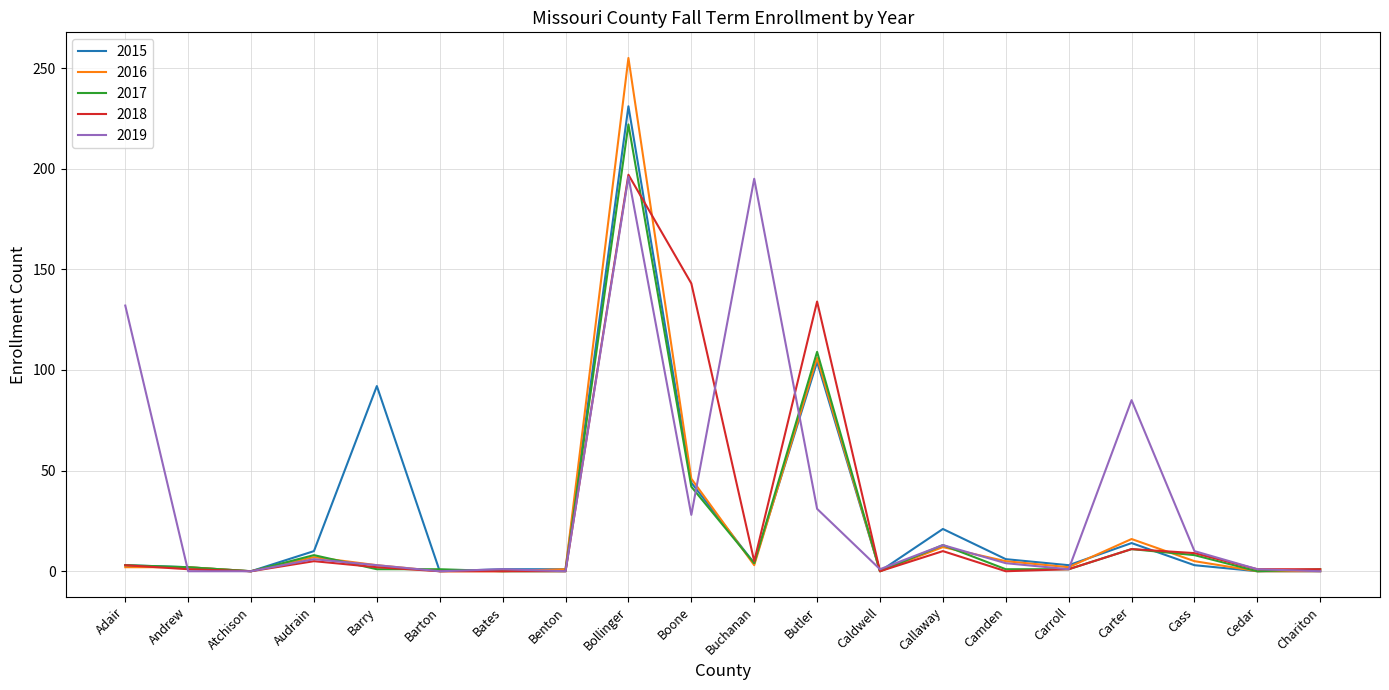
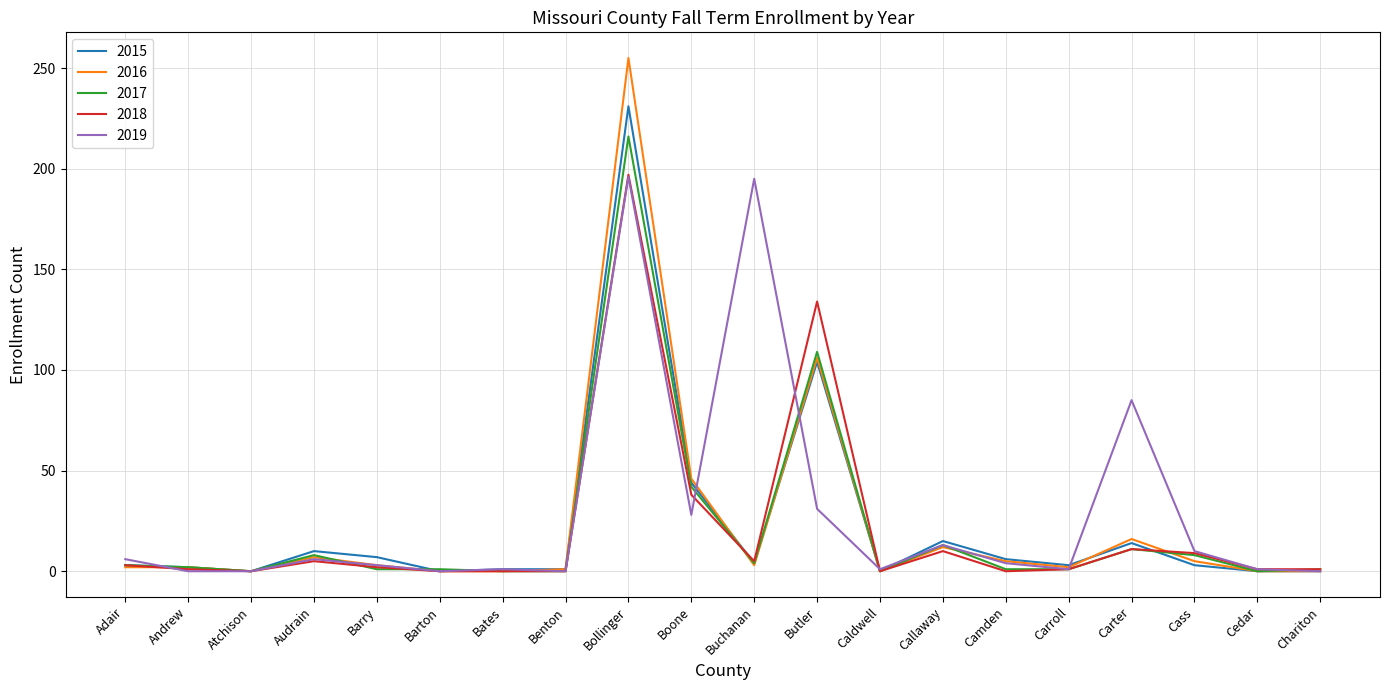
  {
    "2015": {
      "Audrain": 10,
-     "Barry": 92,
+     "Barry": 7,
      "Bollinger": 231,
      "Boone": 44,
      "Butler": 104,
-     "Callaway": 21,
+     "Callaway": 15,
      "Carter": 14,
      "Cass": 3
    },
    "2016": {
      "Bollinger": 255,
      "Boone": 46,
      "Butler": 106,
      "Carter": 16,
      "Cass": 5
    },
    "2017": {
-     "Bollinger": 222,
+     "Bollinger": 216,
      "Boone": 42,
      "Butler": 109
    },
    "2018": {
-     "Boone": 143,
+     "Boone": 38,
      "Butler": 134,
      "Callaway": 10
    },
    "2019": {
-     "Adair": 132,
+     "Adair": 6,
      "Boone": 28,
      "Buchanan": 195,
      "Butler": 31,
      "Carter": 85
    }
  }
